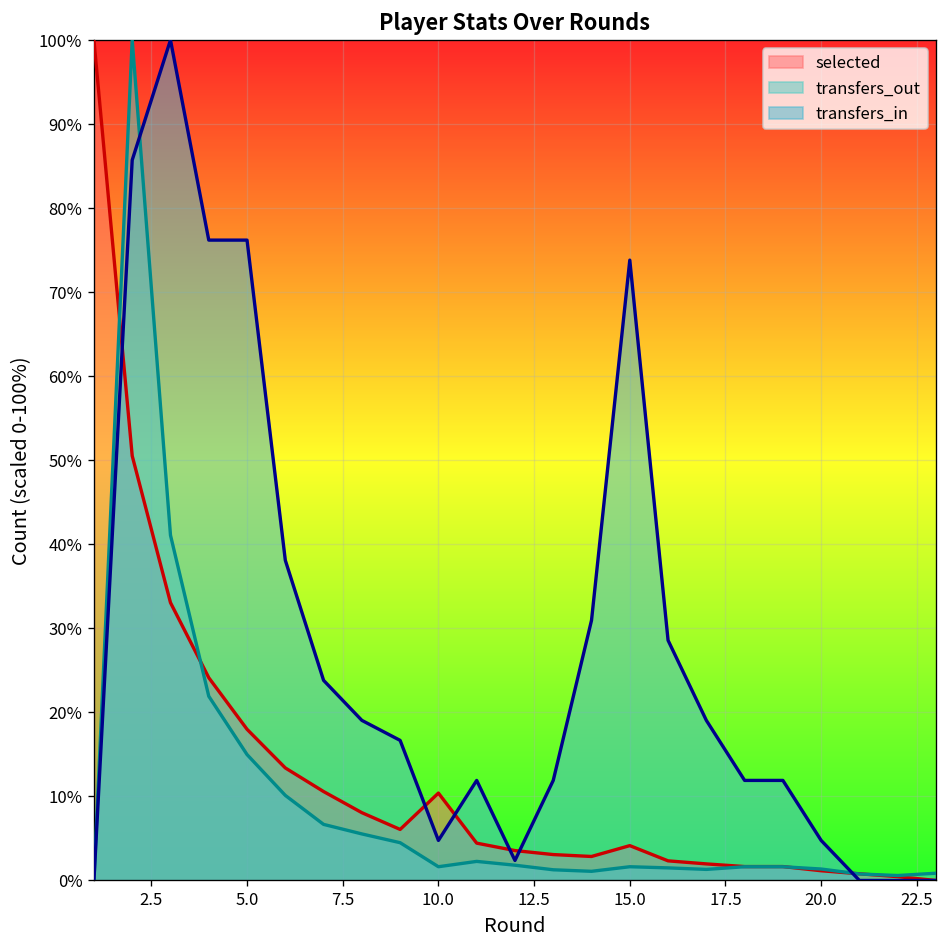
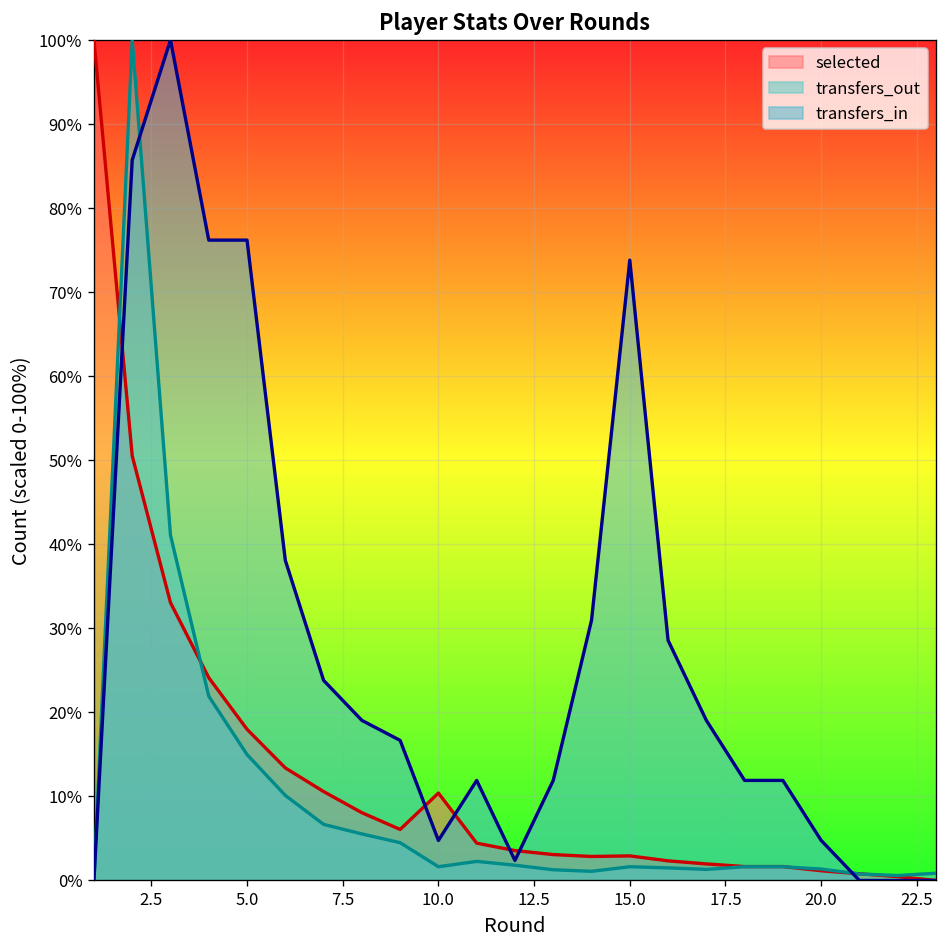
  {
    "selected": {
      "5.0": "18%",
      "10.0": "10%",
-     "15.0": "4%"
+     "15.0": "3%"
    }
  }
